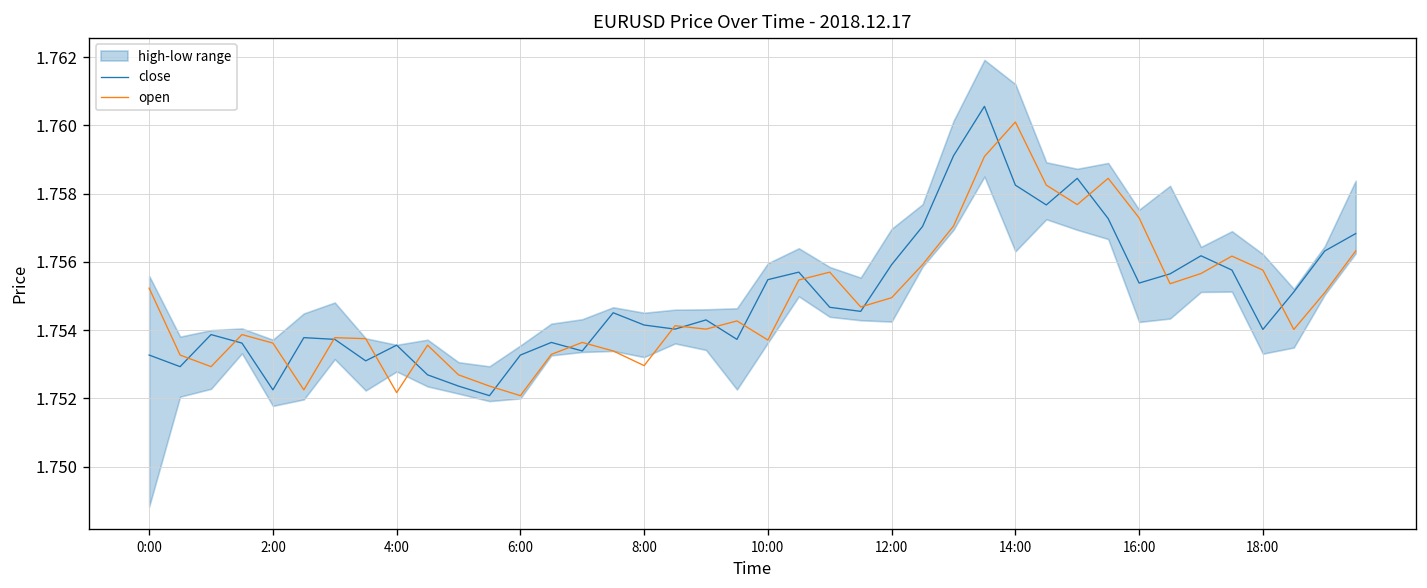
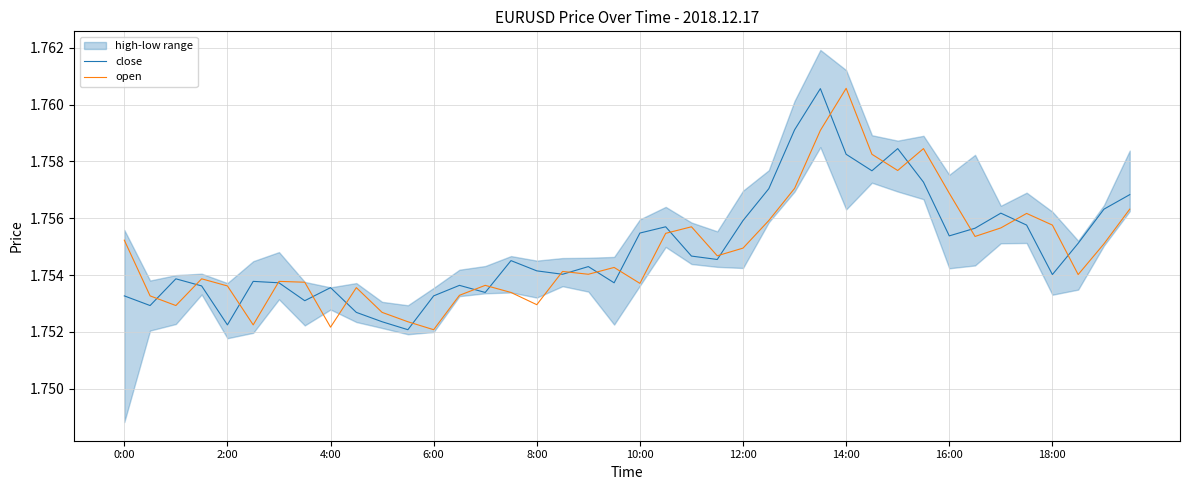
  {
    "open": {
      "0:00": 1.7552,
      "2:00": 1.7536,
      "4:00": 1.7522,
      "6:00": 1.7521,
      "8:00": 1.7530,
      "10:00": 1.7537,
      "12:00": 1.7550,
-     "14:00": 1.7601,
-     "16:00": 1.7573,
+     "14:00": 1.7606,
+     "16:00": 1.7569,
      "18:00": 1.7558
    }
  }
